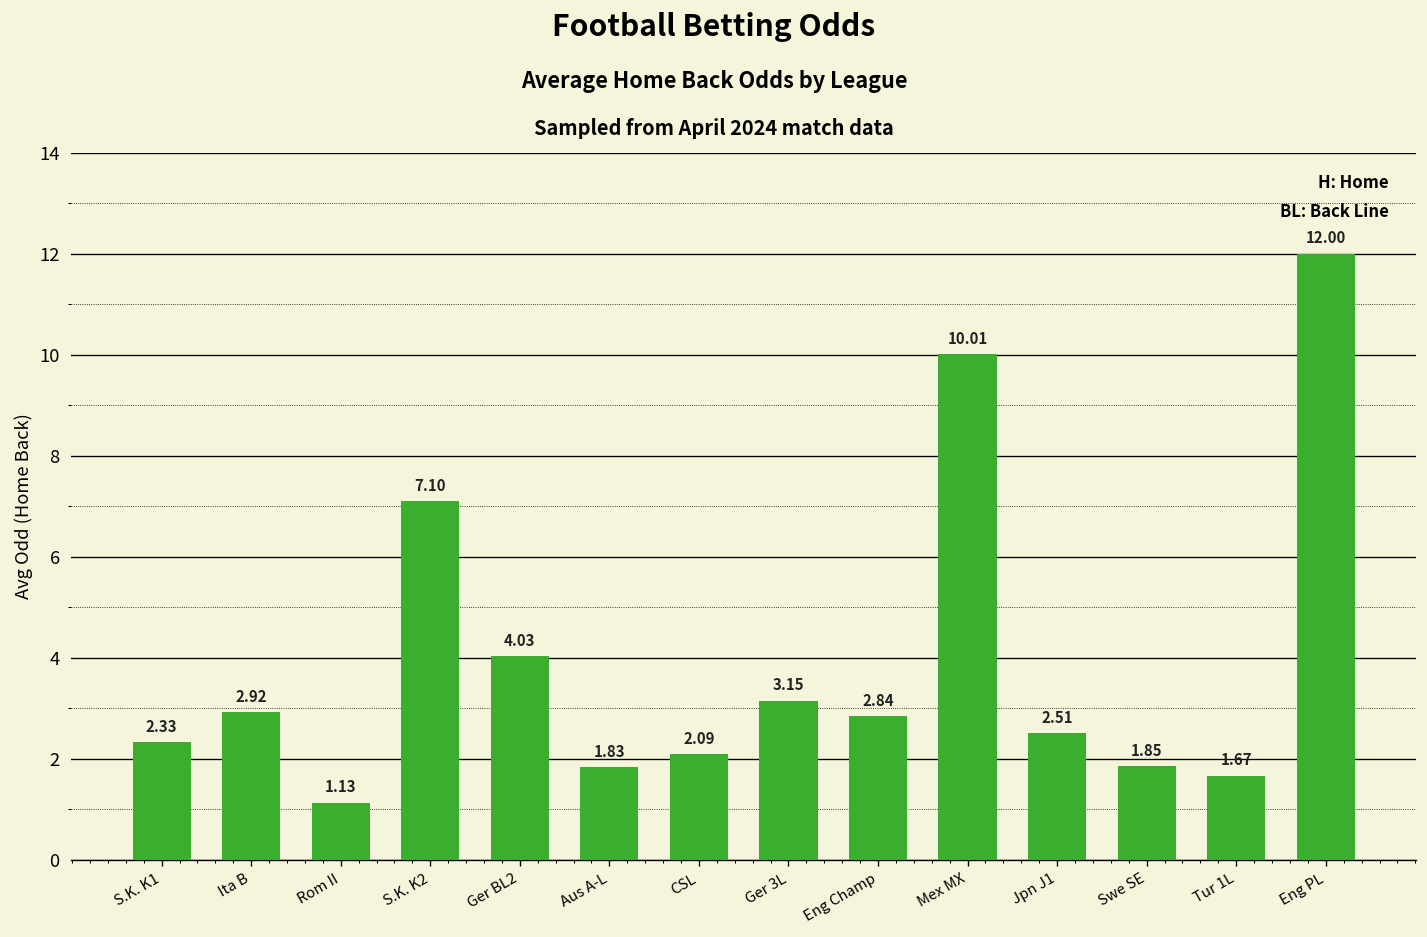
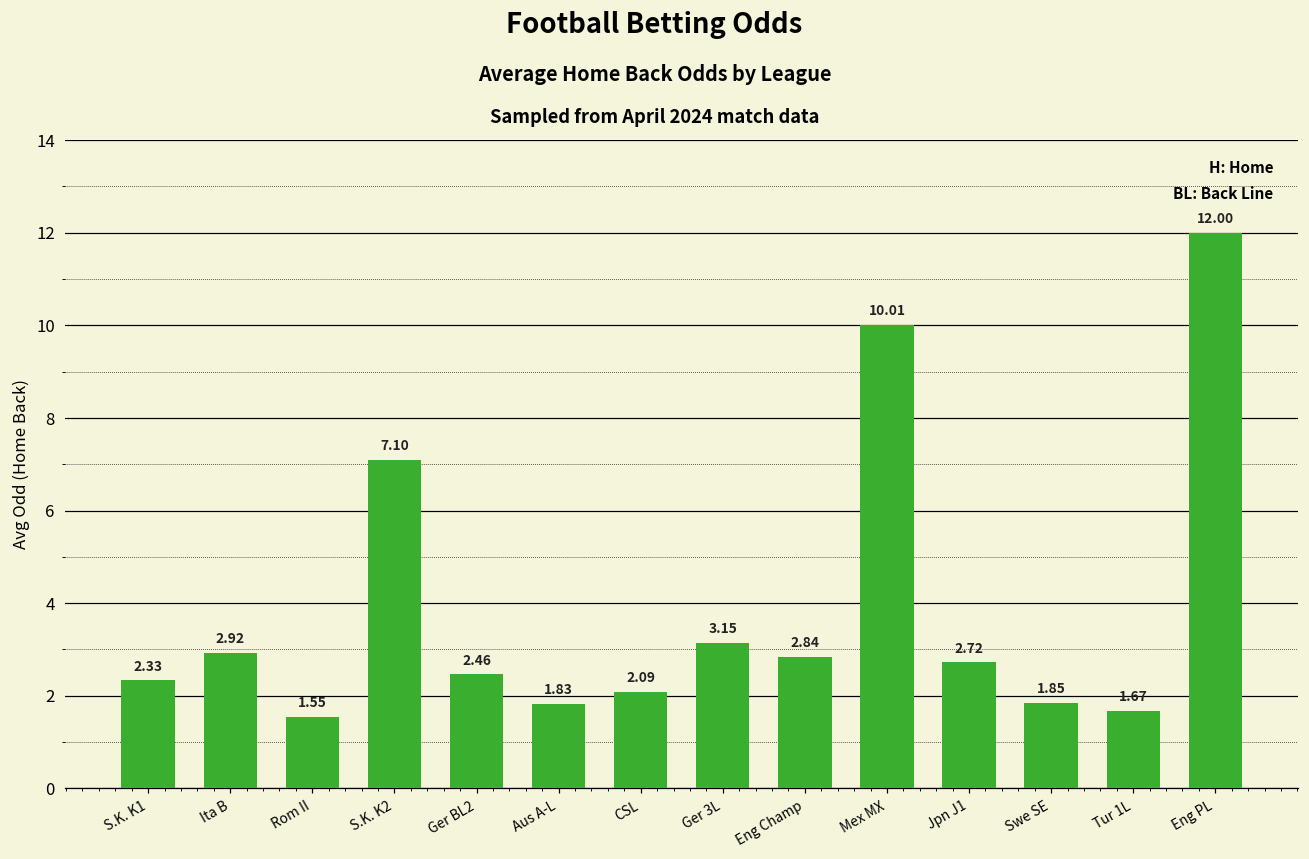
  {
    "S.K. K1": 2.33,
    "Ita B": 2.92,
-   "Rom II": 1.13,
+   "Rom II": 1.55,
    "S.K. K2": 7.10,
-   "Ger BL2": 4.03,
+   "Ger BL2": 2.46,
    "Aus A-L": 1.83,
    "CSL": 2.09,
    "Ger 3L": 3.15,
    "Eng Champ": 2.84,
    "Mex MX": 10.01,
-   "Jpn J1": 2.51,
+   "Jpn J1": 2.72,
    "Swe SE": 1.85,
    "Tur 1L": 1.67,
    "Eng PL": 12.00
  }
